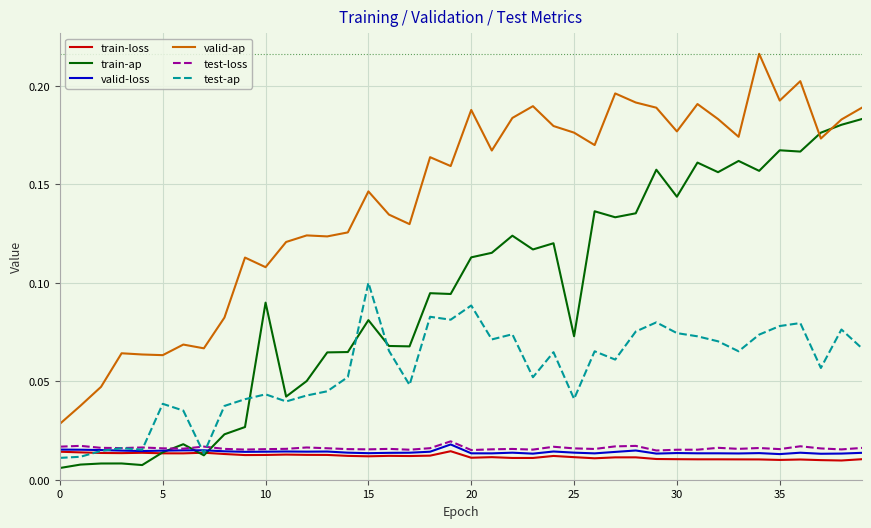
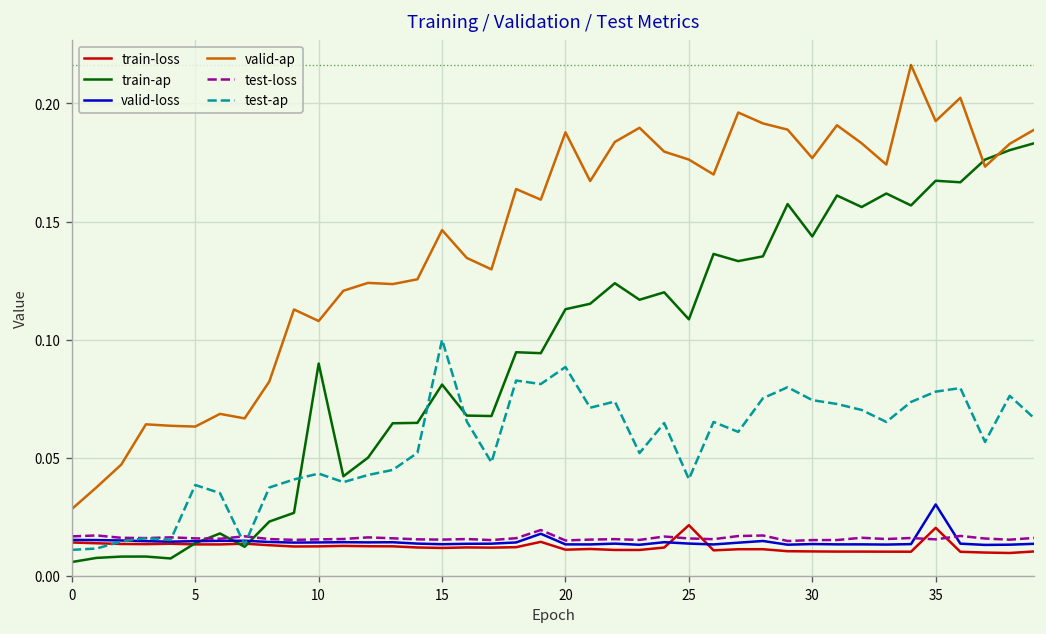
  {
    "train-loss": {
      "10": 0.013,
      "15": 0.012,
      "20": 0.011,
-     "25": 0.011,
+     "25": 0.022,
      "30": 0.010,
-     "35": 0.010
+     "35": 0.020
    },
    "train-ap": {
      "0": 0.006,
      "10": 0.090,
      "15": 0.081,
      "20": 0.113,
-     "25": 0.073,
+     "25": 0.109,
      "30": 0.144,
      "35": 0.167
    },
    "valid-loss": {
      "10": 0.014,
      "15": 0.013,
      "20": 0.013,
      "25": 0.014,
      "30": 0.014,
-     "35": 0.013
+     "35": 0.030
    },
    "valid-ap": {
      "0": 0.028,
      "5": 0.063,
      "10": 0.108,
      "15": 0.146,
      "20": 0.188,
      "25": 0.176,
      "30": 0.177,
      "35": 0.192
    },
    "test-loss": {
      "0": 0.017,
      "10": 0.016,
      "15": 0.015,
      "20": 0.015,
      "25": 0.016,
      "30": 0.015,
      "35": 0.016
    },
    "test-ap": {
      "0": 0.011,
      "5": 0.039,
      "10": 0.043,
      "15": 0.100,
      "20": 0.088,
      "25": 0.041,
      "30": 0.074,
      "35": 0.078
    }
  }
